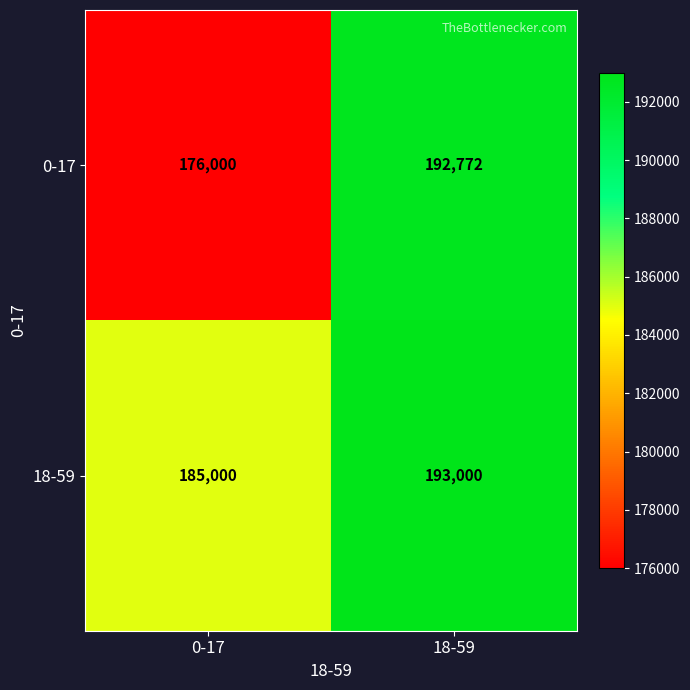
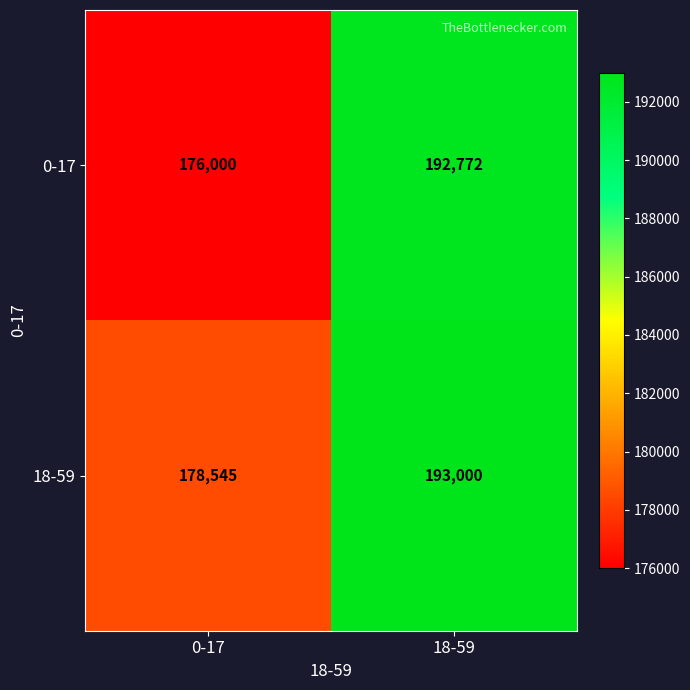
  {
    "0-17": {
      "0-17": "176,000"
    },
    "18-59": {
-     "0-17": "185,000",
+     "0-17": "178,545",
      "18-59": "193,000"
    }
  }
